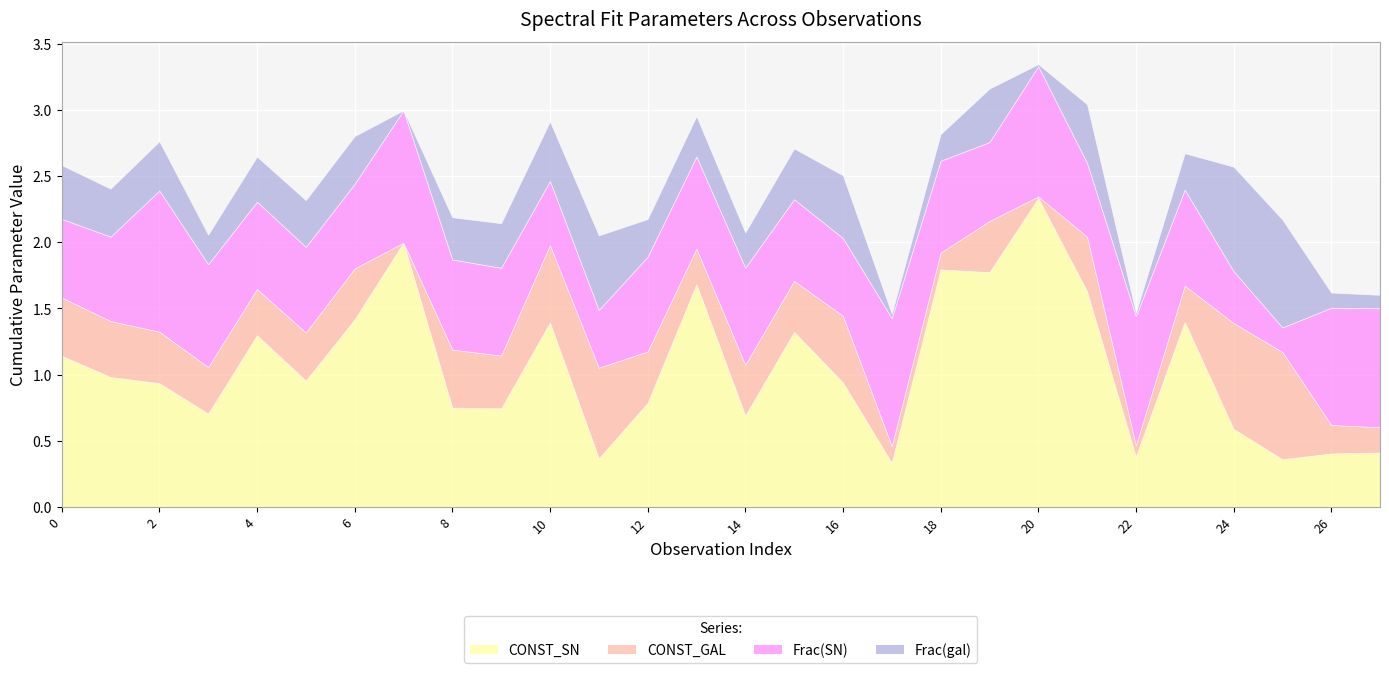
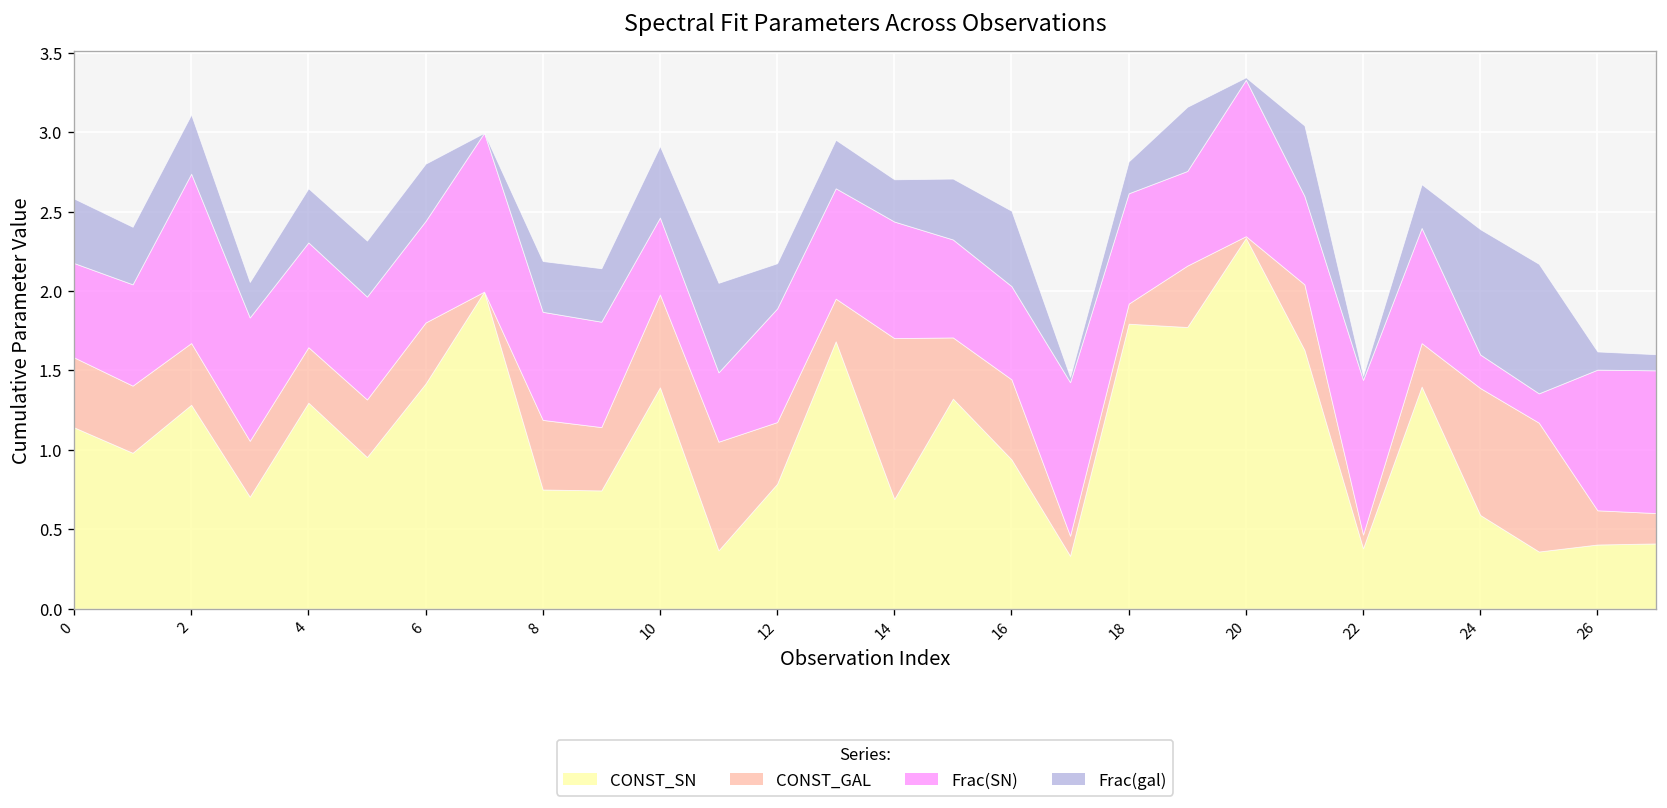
  {
    "CONST_SN": {
      "0": 1.14,
-     "2": 0.94,
+     "2": 1.28,
      "4": 1.30,
      "6": 1.42,
      "8": 0.75,
      "10": 1.39,
      "12": 0.79,
      "14": 0.69,
      "16": 0.94,
      "18": 1.79,
      "22": 0.38,
      "24": 0.59,
      "26": 0.40
    },
    "CONST_GAL": {
      "0": 0.44,
      "2": 0.39,
      "4": 0.35,
      "6": 0.38,
      "8": 0.44,
      "10": 0.58,
      "12": 0.39,
-     "14": 0.38,
+     "14": 1.01,
      "16": 0.50,
      "18": 0.13,
      "22": 0.09,
      "24": 0.80,
      "26": 0.22
    },
    "Frac(SN)": {
      "0": 0.59,
      "2": 1.07,
      "4": 0.66,
      "6": 0.64,
      "8": 0.68,
      "10": 0.48,
      "12": 0.72,
      "14": 0.73,
      "16": 0.59,
      "18": 0.69,
      "22": 0.97,
-     "24": 0.39,
+     "24": 0.21,
      "26": 0.89
    },
    "Frac(gal)": {
      "0": 0.41,
      "2": 0.37,
      "4": 0.34,
      "6": 0.36,
      "8": 0.32,
      "10": 0.45,
      "12": 0.28,
      "14": 0.27,
      "16": 0.47,
      "18": 0.20,
      "22": 0.03,
      "24": 0.79,
      "26": 0.11
    }
  }
